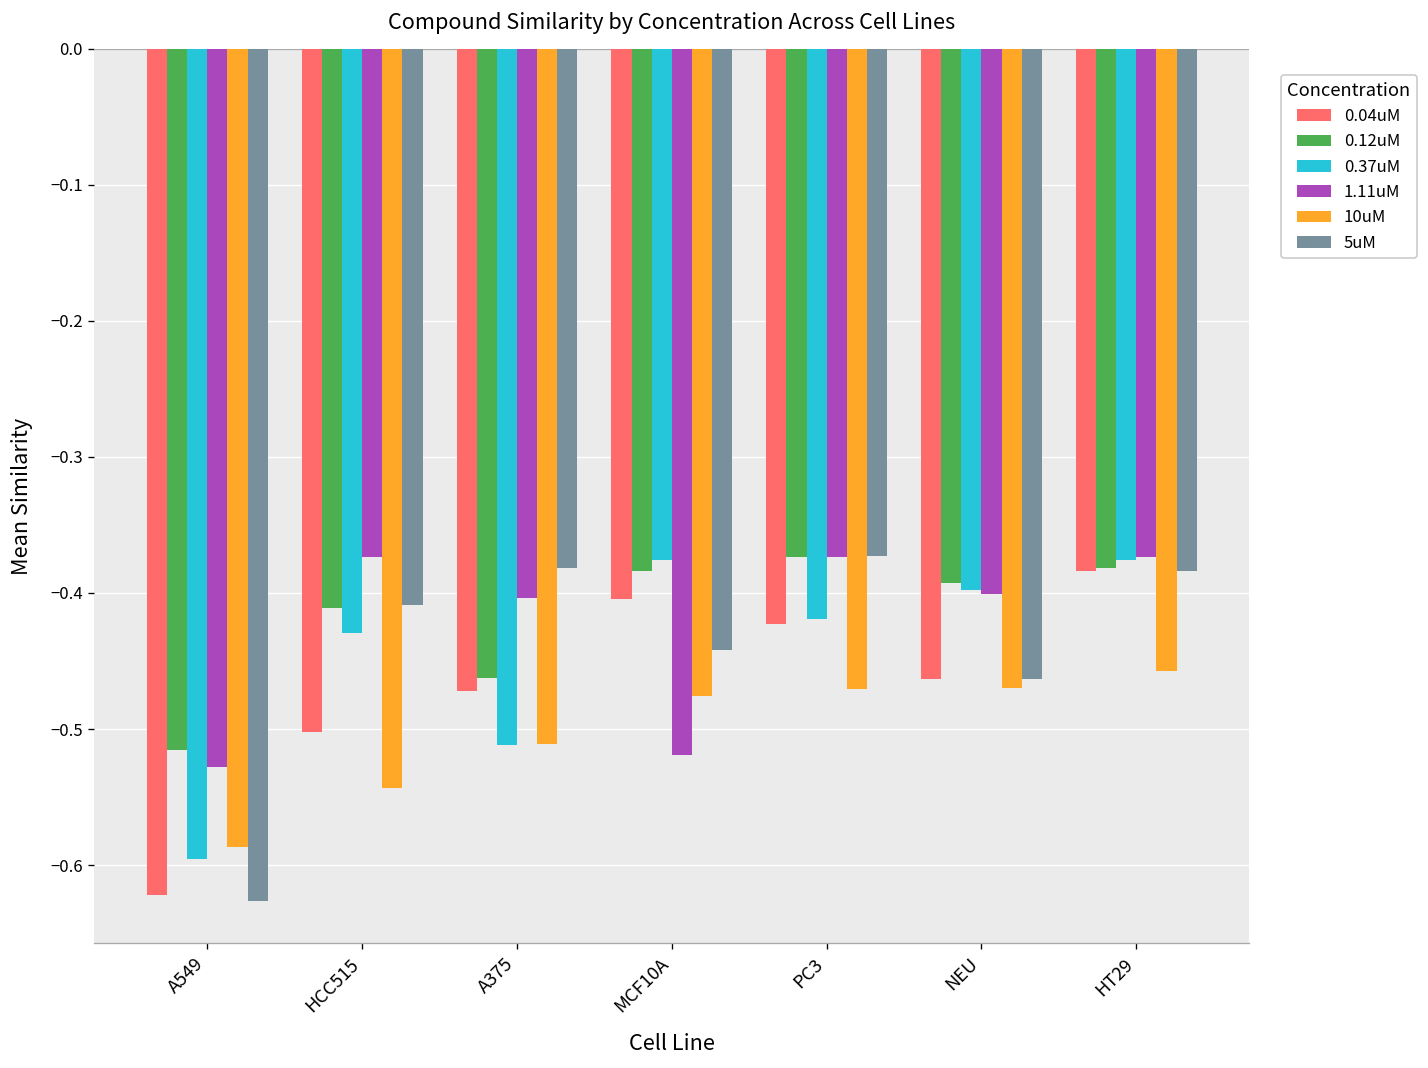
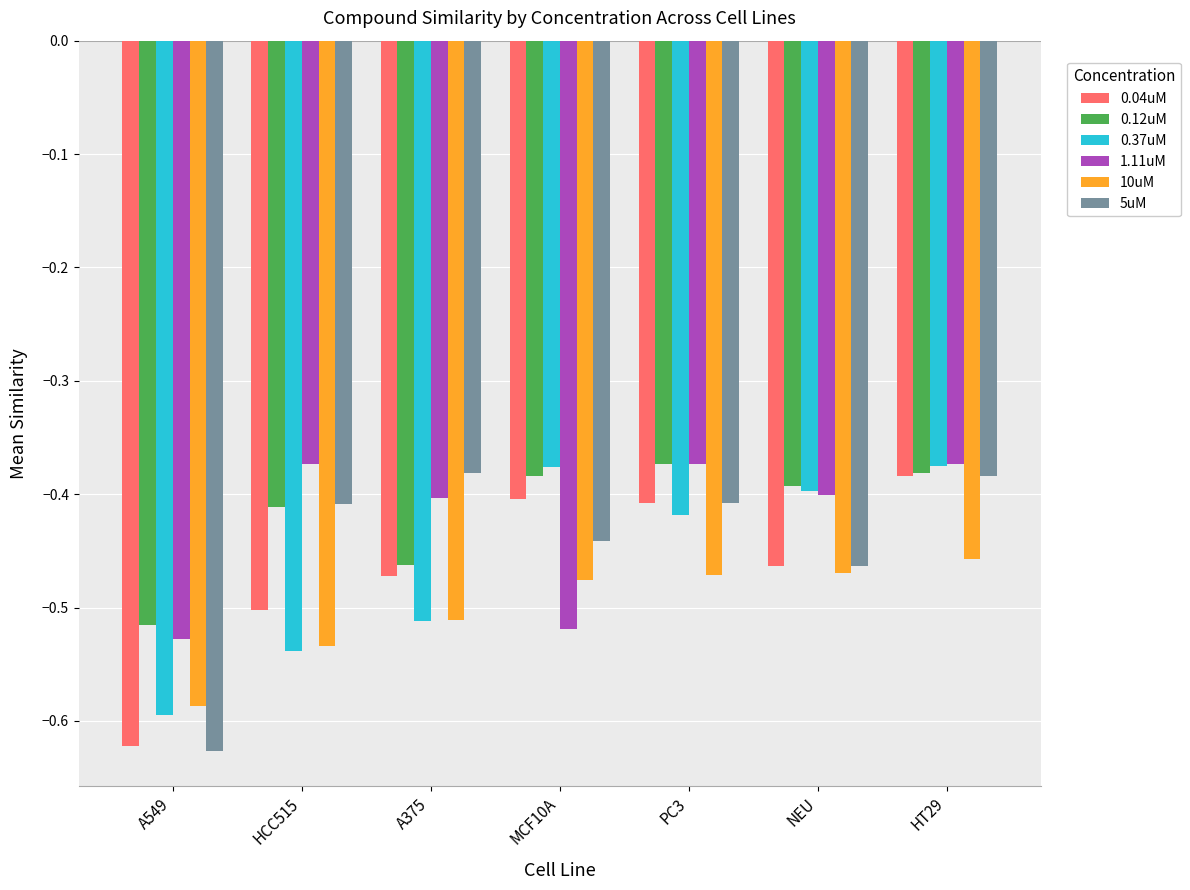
  {
    "0.04uM": {
      "A549": -0.622,
      "HCC515": -0.502,
      "A375": -0.472,
      "MCF10A": -0.405,
-     "PC3": -0.423,
+     "PC3": -0.408,
      "NEU": -0.464,
      "HT29": -0.384
    },
    "0.12uM": {
      "A549": -0.516,
      "HCC515": -0.411,
      "A375": -0.462,
      "MCF10A": -0.384,
      "PC3": -0.374,
      "NEU": -0.392,
      "HT29": -0.381
    },
    "0.37uM": {
      "A549": -0.595,
-     "HCC515": -0.429,
+     "HCC515": -0.538,
      "A375": -0.512,
      "MCF10A": -0.376,
      "PC3": -0.419,
      "NEU": -0.398,
      "HT29": -0.375
    },
    "1.11uM": {
      "A549": -0.528,
      "HCC515": -0.374,
      "A375": -0.404,
      "MCF10A": -0.519,
      "PC3": -0.374,
      "NEU": -0.401,
      "HT29": -0.374
    },
    "10uM": {
      "A549": -0.587,
-     "HCC515": -0.543,
+     "HCC515": -0.534,
      "A375": -0.511,
      "MCF10A": -0.476,
      "PC3": -0.471,
      "NEU": -0.470,
      "HT29": -0.458
    },
    "5uM": {
      "A549": -0.626,
      "HCC515": -0.409,
      "A375": -0.381,
      "MCF10A": -0.442,
-     "PC3": -0.373,
+     "PC3": -0.408,
      "NEU": -0.464,
      "HT29": -0.384
    }
  }
